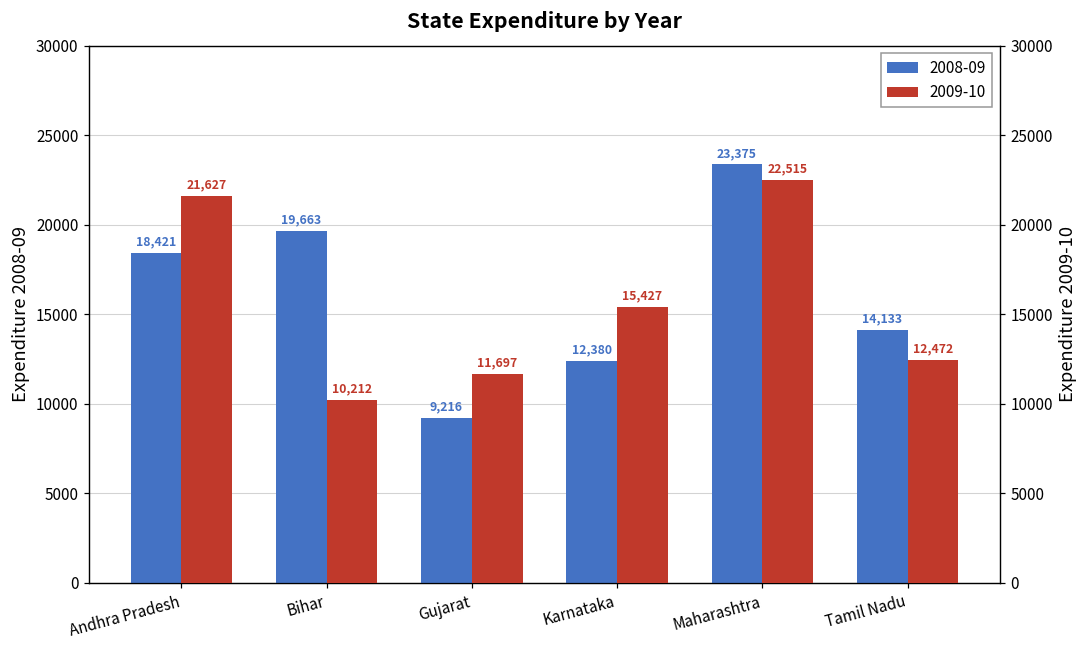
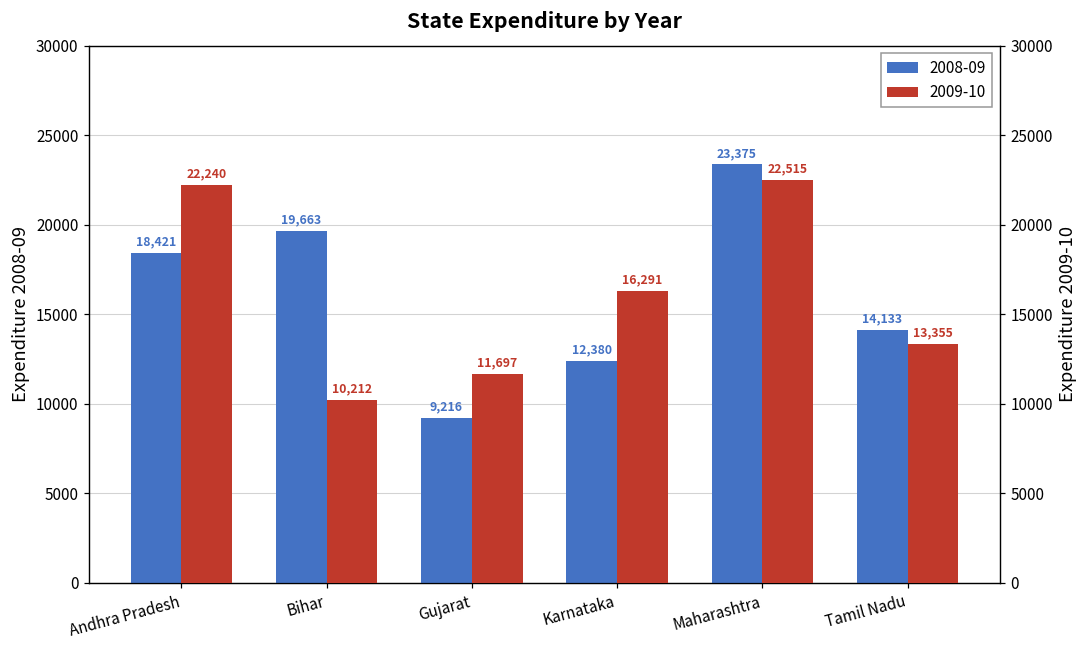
  {
    "2008-09": {
      "Andhra Pradesh": "18,421",
      "Bihar": "19,663",
      "Gujarat": "9,216",
      "Karnataka": "12,380",
      "Maharashtra": "23,375",
      "Tamil Nadu": "14,133"
    },
    "2009-10": {
-     "Andhra Pradesh": "21,627",
+     "Andhra Pradesh": "22,240",
      "Bihar": "10,212",
      "Gujarat": "11,697",
-     "Karnataka": "15,427",
+     "Karnataka": "16,291",
      "Maharashtra": "22,515",
-     "Tamil Nadu": "12,472"
+     "Tamil Nadu": "13,355"
    }
  }
